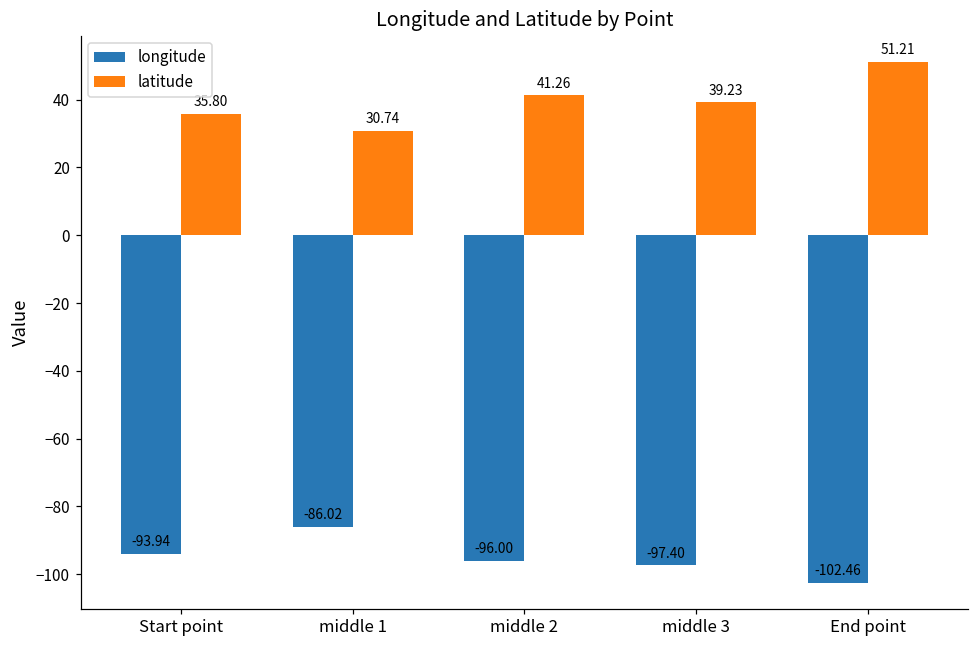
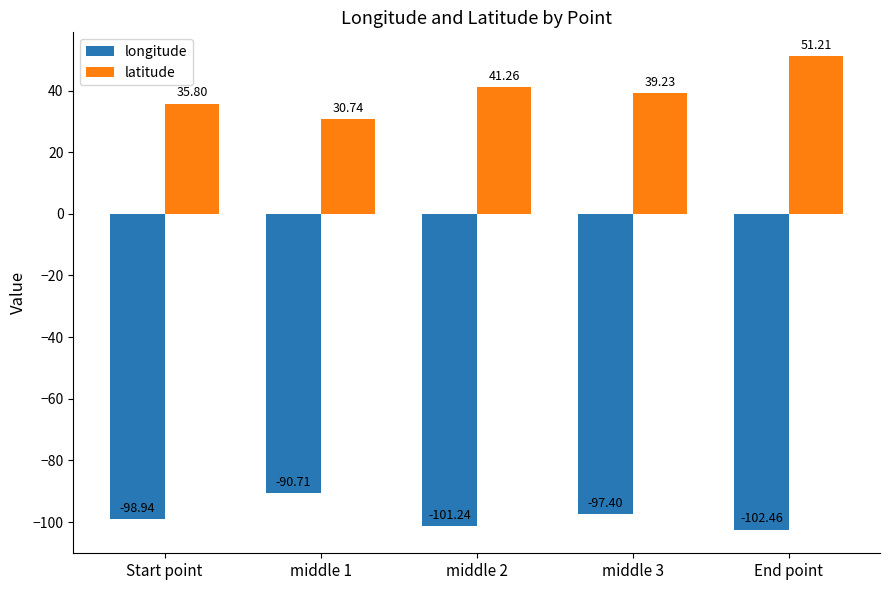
  {
    "longitude": {
-     "Start point": -93.94,
-     "middle 1": -86.02,
-     "middle 2": -96.00,
+     "Start point": -98.94,
+     "middle 1": -90.71,
+     "middle 2": -101.24,
      "middle 3": -97.40,
      "End point": -102.46
    },
    "latitude": {
      "Start point": 35.80,
      "middle 1": 30.74,
      "middle 2": 41.26,
      "middle 3": 39.23,
      "End point": 51.21
    }
  }
